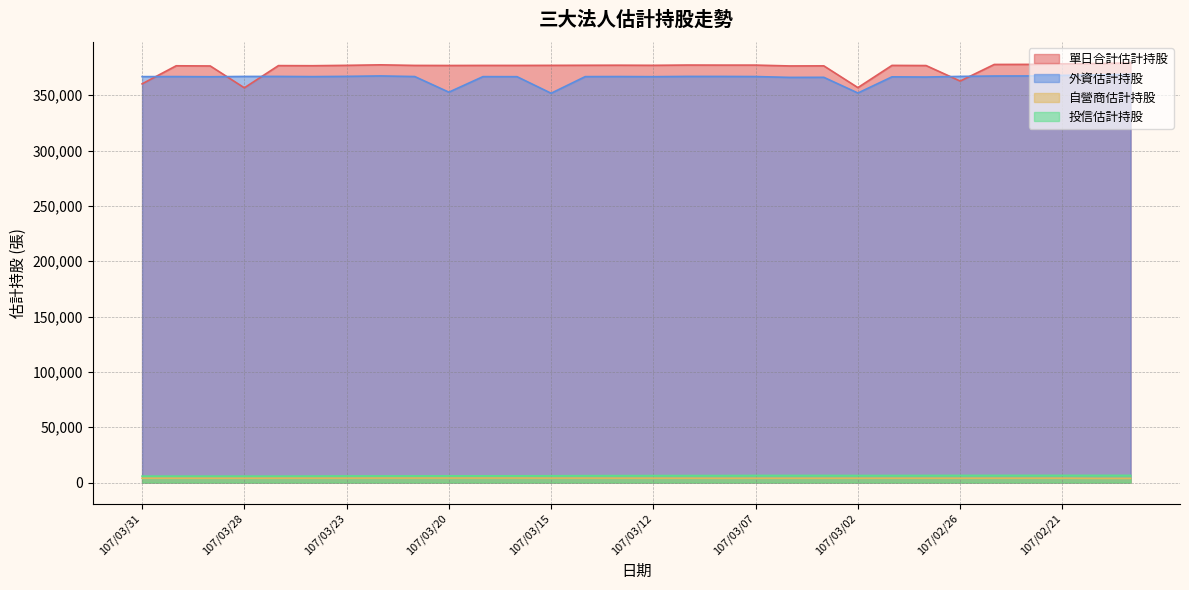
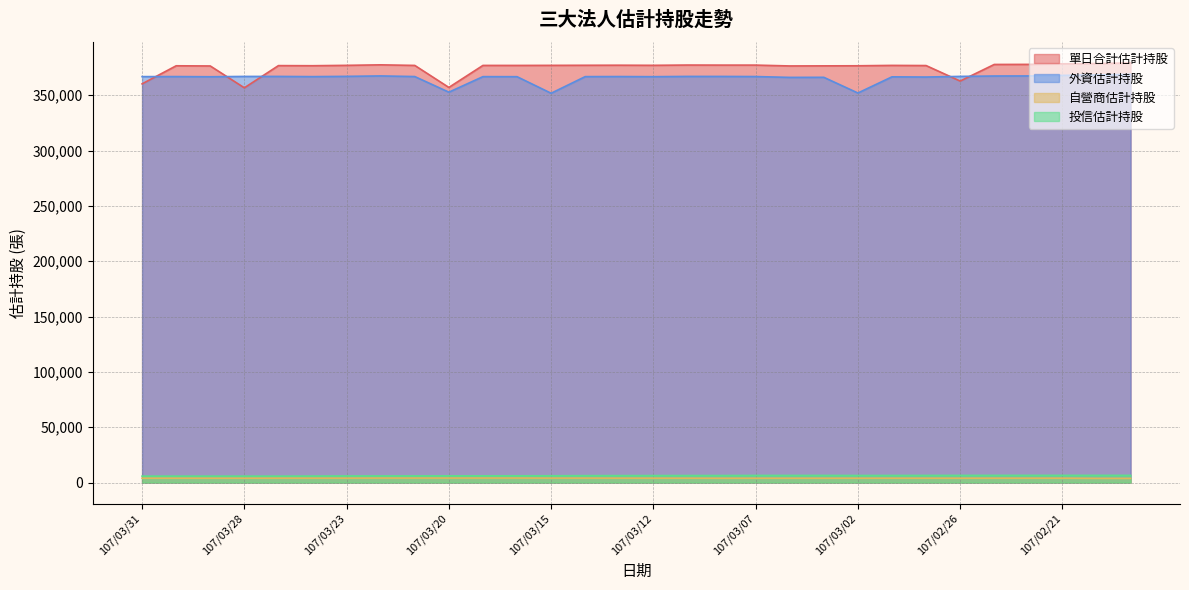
  {
    "單日合計估計持股": {
      "107/03/31": "360,000",
      "107/03/28": "357,000",
      "107/03/23": "377,000",
-     "107/03/20": "377,000",
+     "107/03/20": "357,000",
      "107/03/15": "377,000",
      "107/03/12": "377,000",
      "107/03/07": "377,000",
-     "107/03/02": "357,000",
+     "107/03/02": "377,000",
      "107/02/26": "363,000"
    },
    "外資估計持股": {
      "107/03/31": "367,000",
      "107/03/28": "367,000",
      "107/03/23": "367,000",
      "107/03/20": "353,000",
      "107/03/15": "352,000",
      "107/03/12": "367,000",
      "107/03/07": "367,000",
      "107/03/02": "352,000",
      "107/02/26": "367,000"
    },
    "自營商估計持股": {
      "107/03/12": "4,000",
      "107/03/07": "4,000",
      "107/03/02": "4,000",
      "107/02/26": "4,000",
      "107/02/21": "4,000"
    },
    "投信估計持股": {
      "107/03/12": "6,000",
      "107/03/07": "6,000",
      "107/03/02": "6,000",
      "107/02/26": "6,000",
      "107/02/21": "6,000"
    }
  }
